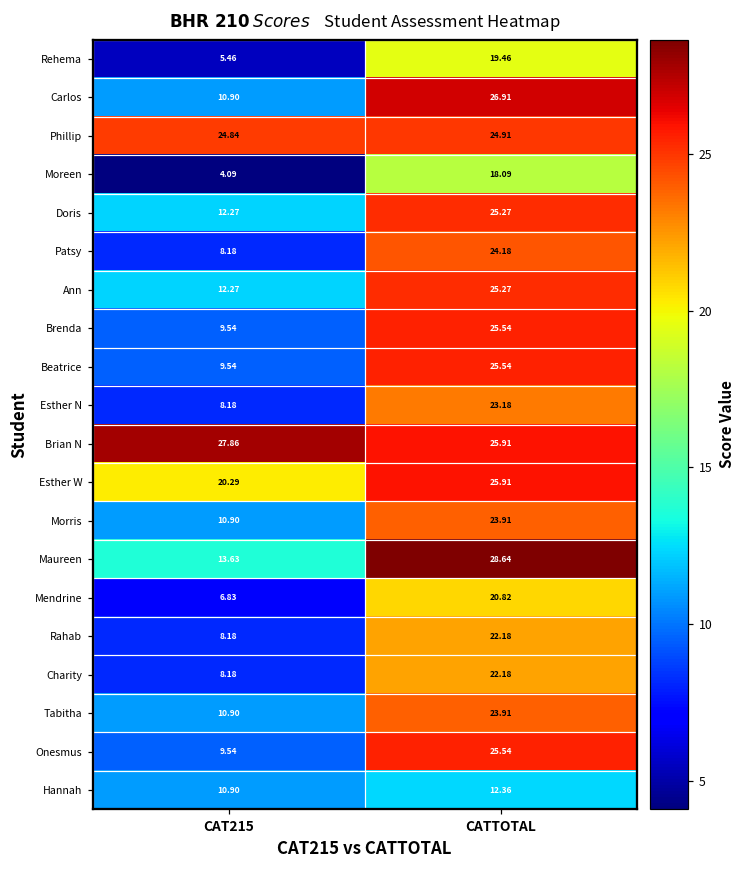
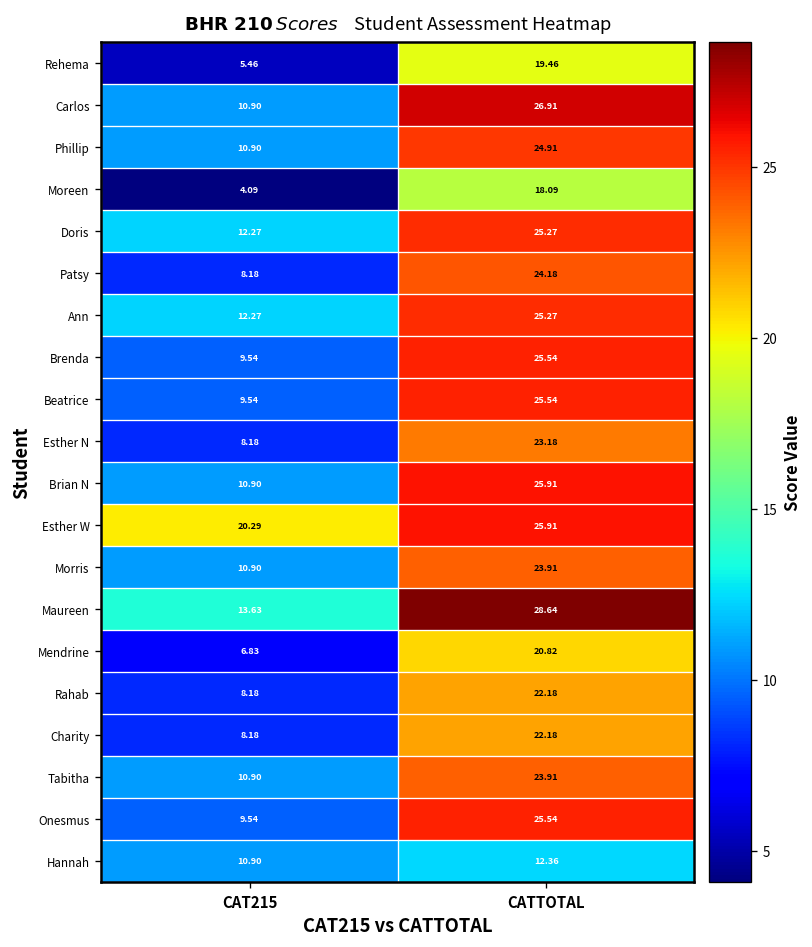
  {
    "Rehema": {
      "CAT215": 5.46,
      "CATTOTAL": 19.46
    },
    "Carlos": {
      "CAT215": 10.90,
      "CATTOTAL": 26.91
    },
    "Phillip": {
-     "CAT215": 24.84,
+     "CAT215": 10.90,
      "CATTOTAL": 24.91
    },
    "Moreen": {
      "CAT215": 4.09,
      "CATTOTAL": 18.09
    },
    "Doris": {
      "CAT215": 12.27,
      "CATTOTAL": 25.27
    },
    "Patsy": {
      "CAT215": 8.18,
      "CATTOTAL": 24.18
    },
    "Ann": {
      "CAT215": 12.27,
      "CATTOTAL": 25.27
    },
    "Brenda": {
      "CAT215": 9.54,
      "CATTOTAL": 25.54
    },
    "Beatrice": {
      "CAT215": 9.54,
      "CATTOTAL": 25.54
    },
    "Esther N": {
      "CAT215": 8.18,
      "CATTOTAL": 23.18
    },
    "Brian N": {
-     "CAT215": 27.86,
+     "CAT215": 10.90,
      "CATTOTAL": 25.91
    },
    "Esther W": {
      "CAT215": 20.29,
      "CATTOTAL": 25.91
    },
    "Morris": {
      "CAT215": 10.90,
      "CATTOTAL": 23.91
    },
    "Maureen": {
      "CAT215": 13.63,
      "CATTOTAL": 28.64
    },
    "Mendrine": {
      "CAT215": 6.83,
      "CATTOTAL": 20.82
    },
    "Rahab": {
      "CAT215": 8.18,
      "CATTOTAL": 22.18
    },
    "Charity": {
      "CAT215": 8.18,
      "CATTOTAL": 22.18
    },
    "Tabitha": {
      "CAT215": 10.90,
      "CATTOTAL": 23.91
    },
    "Onesmus": {
      "CAT215": 9.54,
      "CATTOTAL": 25.54
    },
    "Hannah": {
      "CAT215": 10.90,
      "CATTOTAL": 12.36
    }
  }
